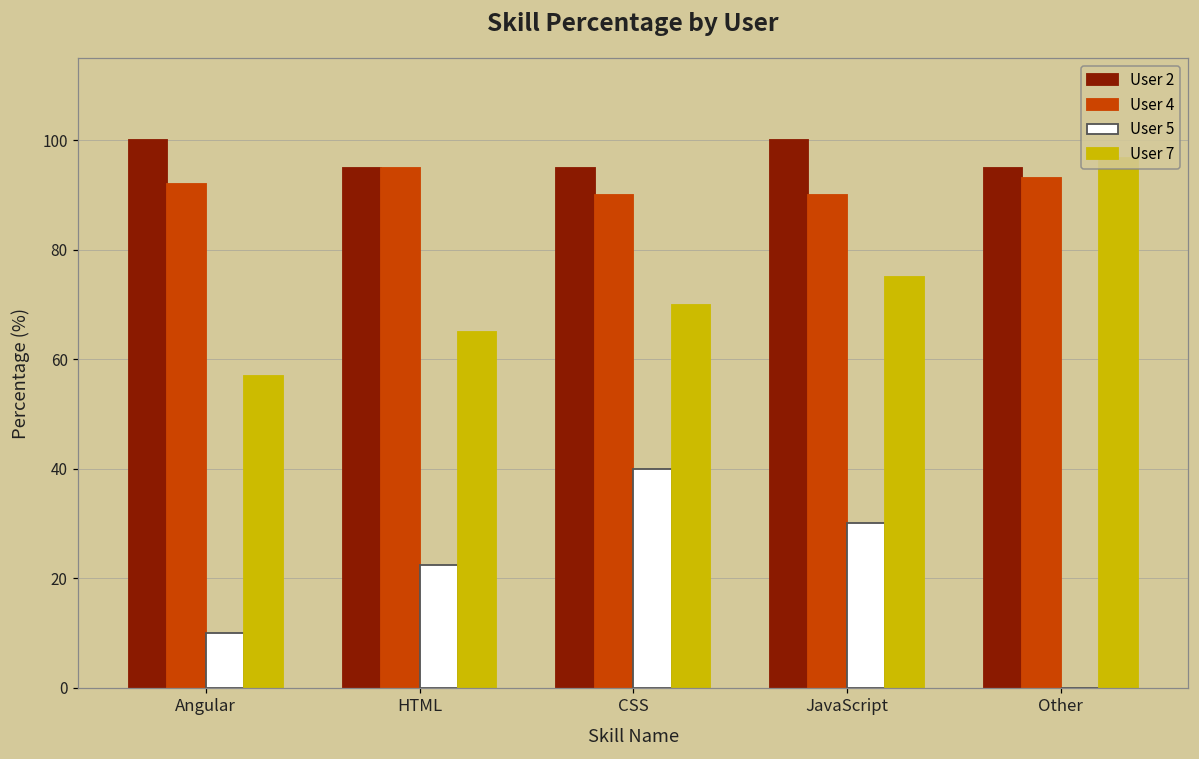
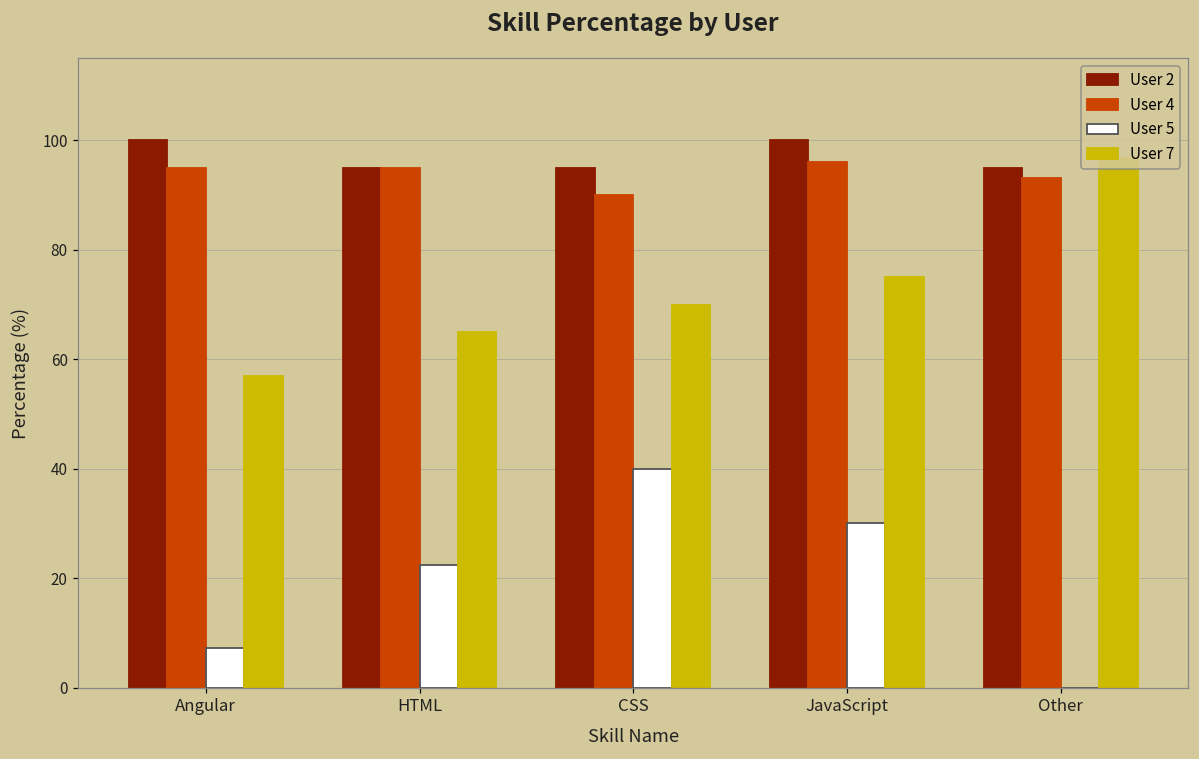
  {
    "User 2": {
      "Angular": 100,
      "HTML": 95,
      "CSS": 95,
      "JavaScript": 100,
      "Other": 95
    },
    "User 4": {
-     "Angular": 92,
+     "Angular": 95,
      "HTML": 95,
      "CSS": 90,
-     "JavaScript": 90,
+     "JavaScript": 96,
      "Other": 93
    },
    "User 5": {
-     "Angular": 10,
+     "Angular": 7,
      "HTML": 23,
      "CSS": 40,
      "JavaScript": 30,
      "Other": 0
    },
    "User 7": {
      "Angular": 57,
      "HTML": 65,
      "CSS": 70,
      "JavaScript": 75
    }
  }
